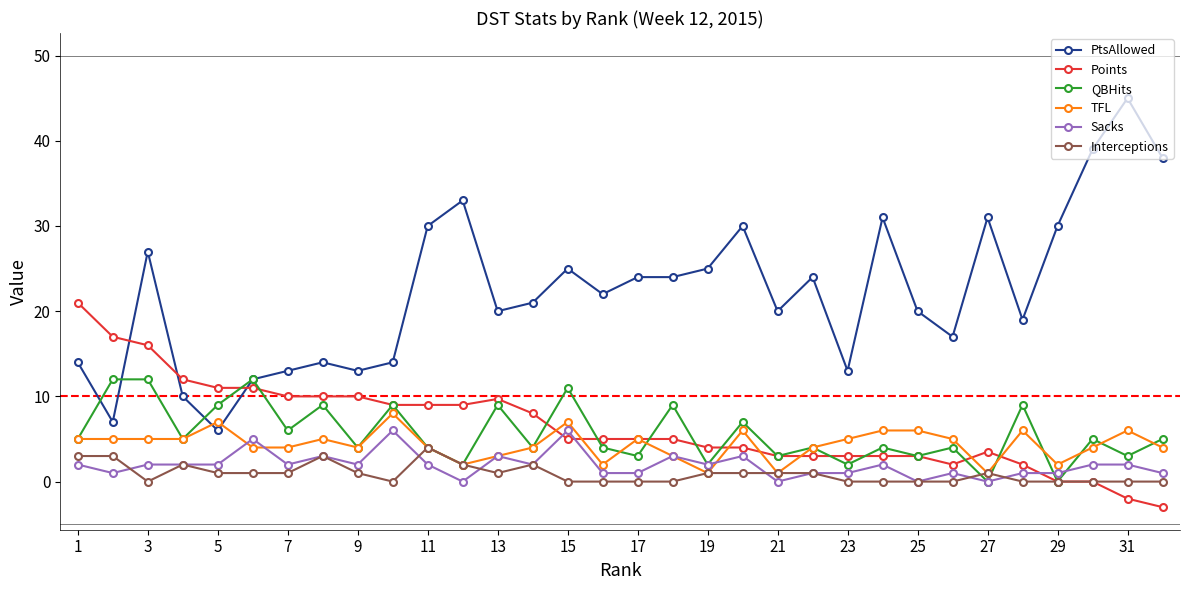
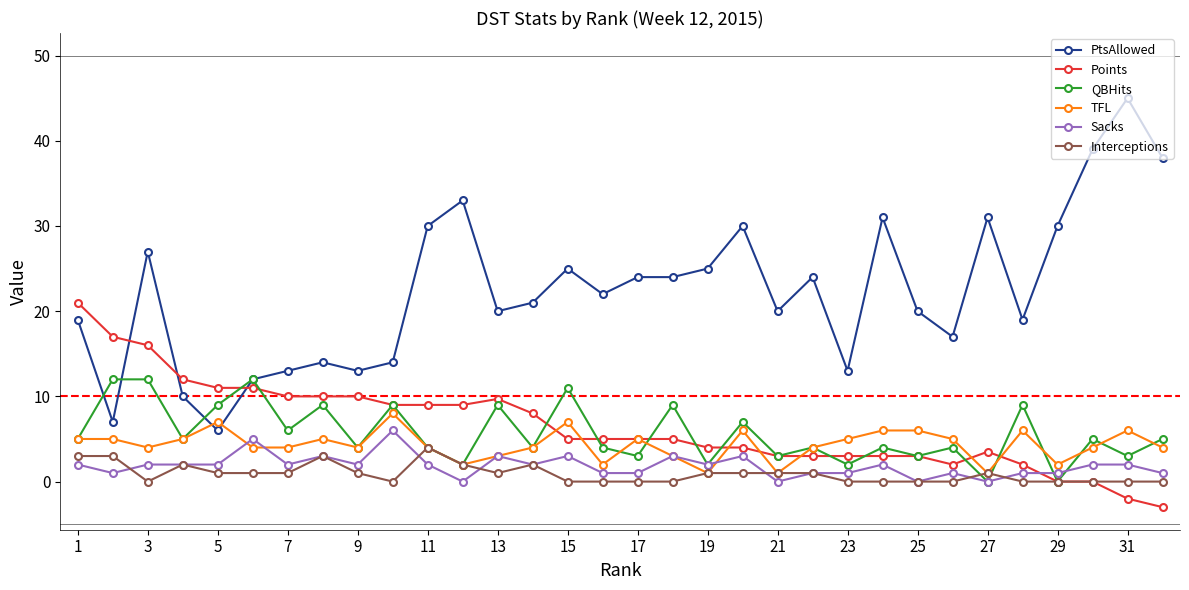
  {
    "PtsAllowed": {
-     "1": 14,
+     "1": 19,
      "3": 27,
      "5": 6,
      "7": 13,
      "9": 13,
      "11": 30,
      "13": 20,
      "15": 25,
      "17": 24,
      "19": 25,
      "21": 20,
      "23": 13,
      "25": 20,
      "27": 31,
      "29": 30
    },
    "Points": {
      "1": 21,
      "3": 16,
      "5": 11,
      "7": 10,
      "9": 10,
      "11": 9,
      "13": 10,
      "15": 5,
      "19": 4,
      "23": 3,
      "27": 4,
      "31": -2
    },
    "QBHits": {
      "3": 12,
      "5": 9,
      "7": 6,
      "13": 9,
      "15": 11,
      "17": 3,
      "23": 2,
      "31": 3
    },
    "TFL": {
-     "3": 5,
+     "3": 4,
      "5": 7,
      "7": 4,
      "15": 7,
      "23": 5,
      "25": 6,
      "29": 2,
      "31": 6
    },
    "Sacks": {
      "1": 2,
      "3": 2,
      "5": 2,
      "7": 2,
      "9": 2,
      "11": 2,
-     "15": 6,
+     "15": 3,
      "17": 1,
      "21": 0,
      "23": 1,
      "29": 1,
      "31": 2
    },
    "Interceptions": {
      "1": 3,
      "3": 0,
      "5": 1,
      "7": 1,
      "9": 1,
      "13": 1,
      "15": 0,
      "17": 0,
      "23": 0,
      "31": 0
    }
  }
